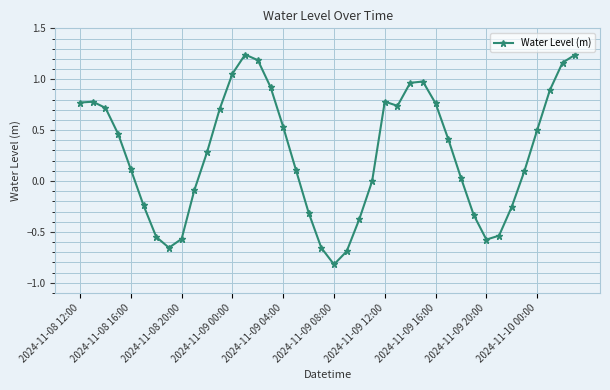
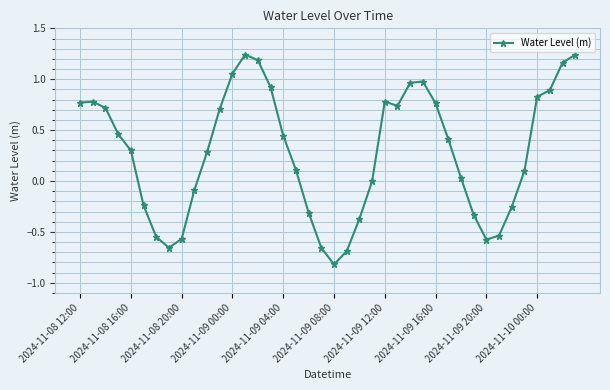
  {
    "2024-11-08 12:00": 0.77,
-   "2024-11-08 16:00": 0.11,
+   "2024-11-08 16:00": 0.30,
    "2024-11-08 20:00": -0.57,
    "2024-11-09 00:00": 1.05,
-   "2024-11-09 04:00": 0.53,
+   "2024-11-09 04:00": 0.45,
    "2024-11-09 08:00": -0.82,
    "2024-11-09 12:00": 0.78,
    "2024-11-09 16:00": 0.76,
    "2024-11-09 20:00": -0.58,
-   "2024-11-10 00:00": 0.50
+   "2024-11-10 00:00": 0.83
  }
